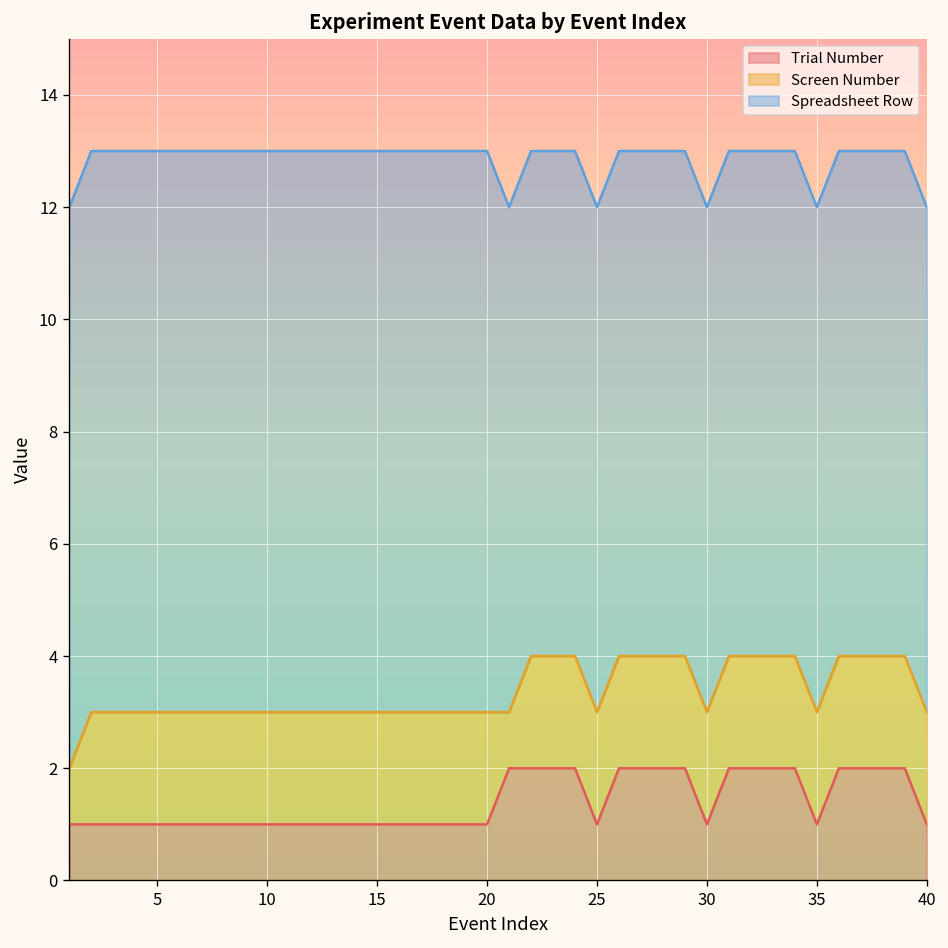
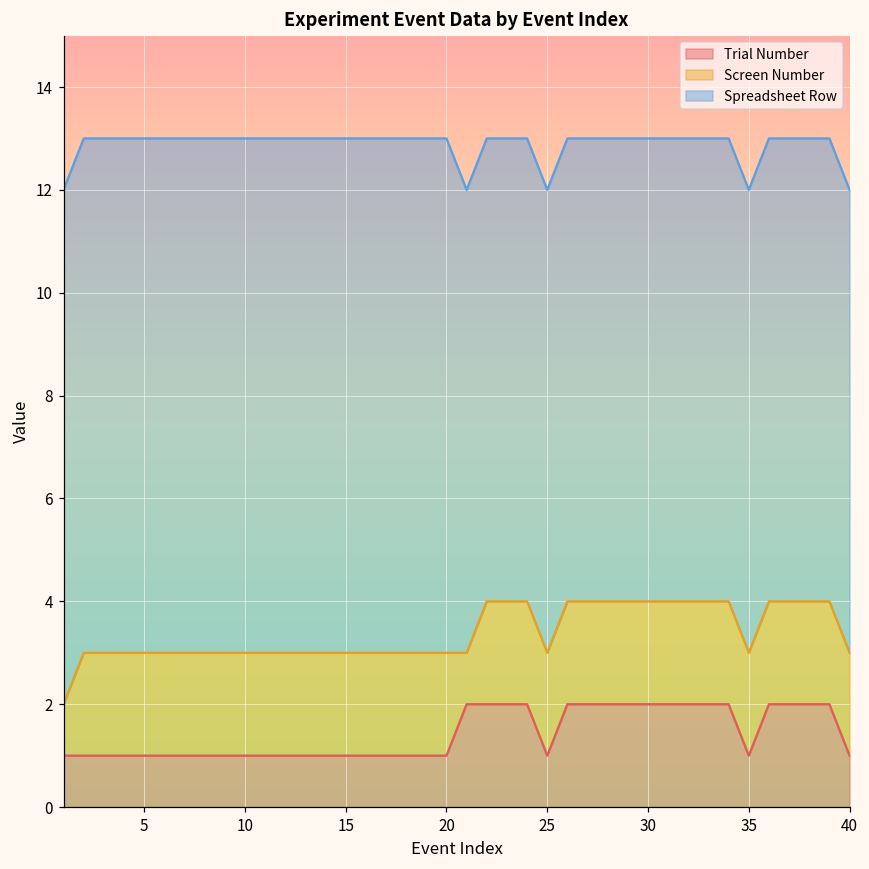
  {
    "Trial Number": {
      "5": 1,
      "10": 1,
      "15": 1,
      "20": 1,
      "25": 1,
-     "30": 1,
+     "30": 2,
      "35": 1,
      "40": 1
    },
    "Screen Number": {
      "5": 3,
      "10": 3,
      "15": 3,
      "20": 3,
      "25": 3,
      "35": 3,
      "40": 3
    },
    "Spreadsheet Row": {
      "5": 13,
      "10": 13,
      "15": 13,
      "20": 13,
      "25": 12,
      "35": 12,
      "40": 12
    }
  }
